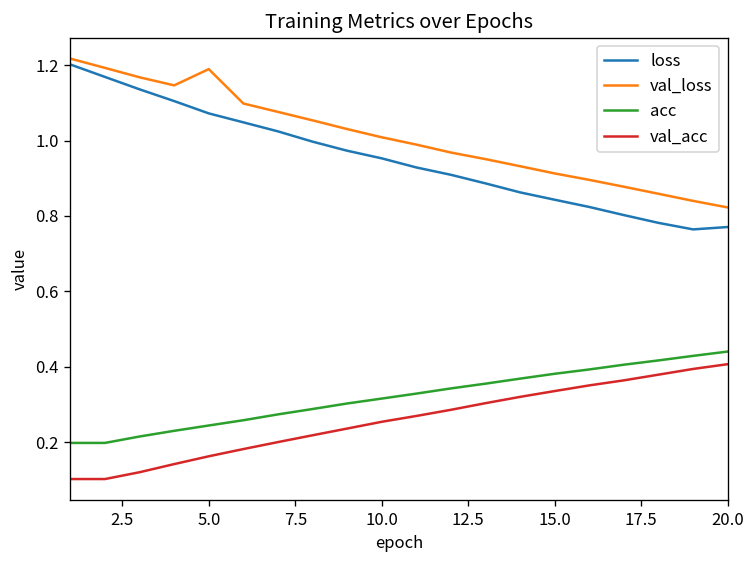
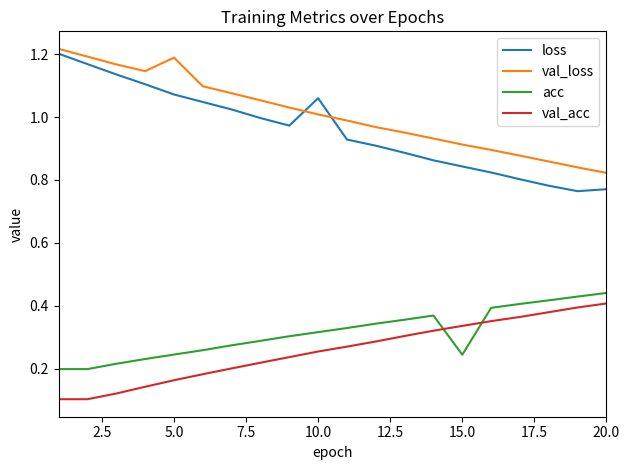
  {
    "loss": {
      "5.0": 1.07,
-     "10.0": 0.95,
+     "10.0": 1.06,
      "15.0": 0.84,
      "20.0": 0.77
    },
    "val_loss": {
      "5.0": 1.19,
      "10.0": 1.01,
      "15.0": 0.91,
      "20.0": 0.82
    },
    "acc": {
      "5.0": 0.24,
      "10.0": 0.32,
-     "15.0": 0.38,
+     "15.0": 0.24,
      "20.0": 0.44
    },
    "val_acc": {
      "5.0": 0.16,
      "10.0": 0.25,
      "15.0": 0.34,
      "20.0": 0.41
    }
  }
